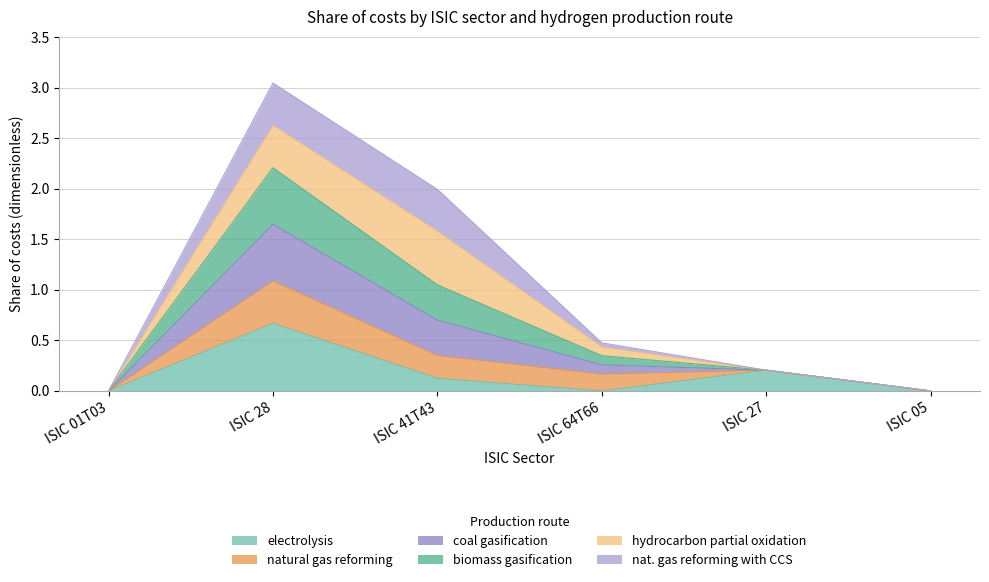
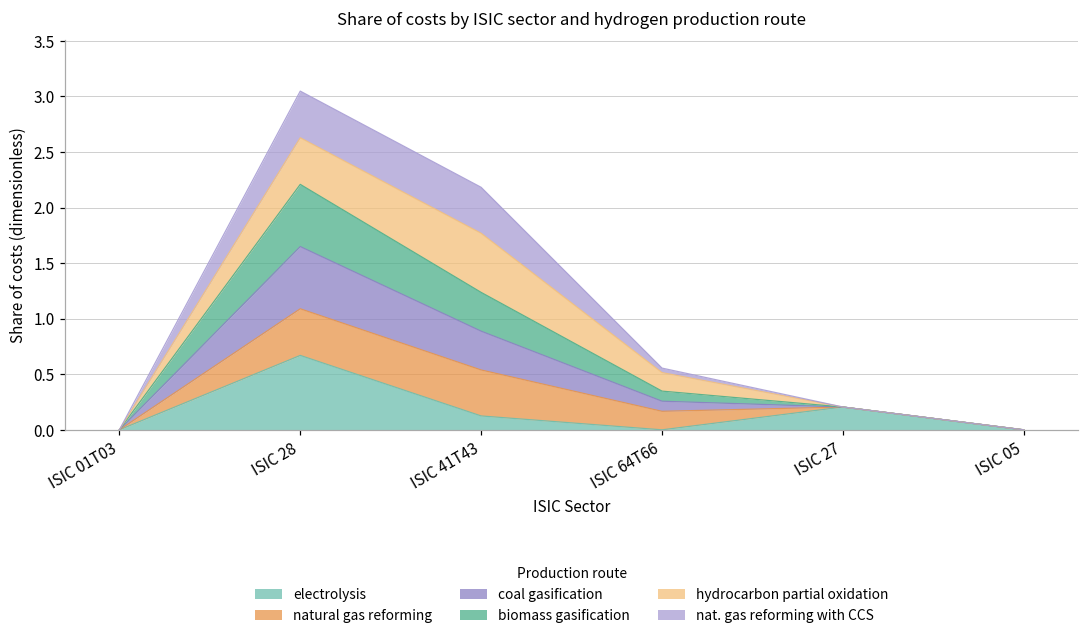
  {
    "natural gas reforming": {
      "ISIC 28": 0.42,
-     "ISIC 41T43": 0.23,
+     "ISIC 41T43": 0.41,
      "ISIC 64T66": 0.17
    },
    "hydrocarbon partial oxidation": {
      "ISIC 28": 0.42,
      "ISIC 41T43": 0.53,
-     "ISIC 64T66": 0.09
+     "ISIC 64T66": 0.17
    }
  }
